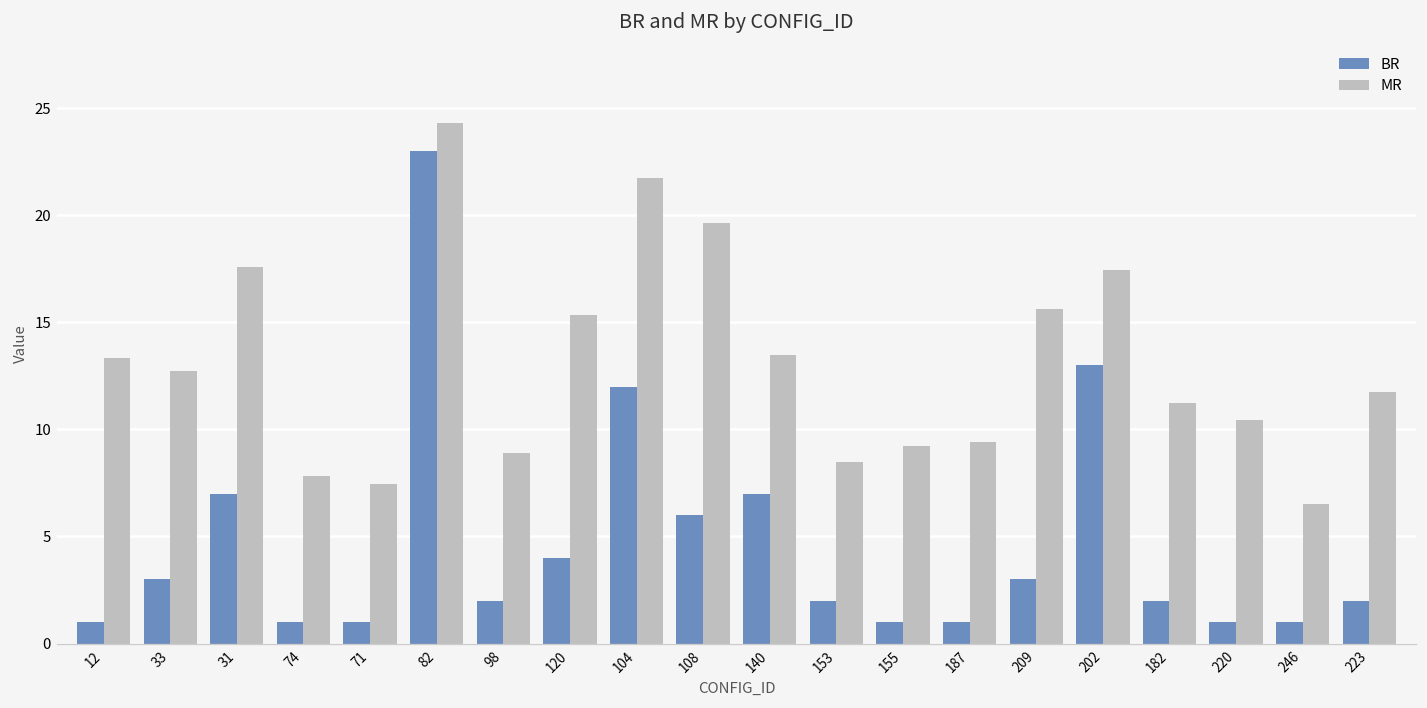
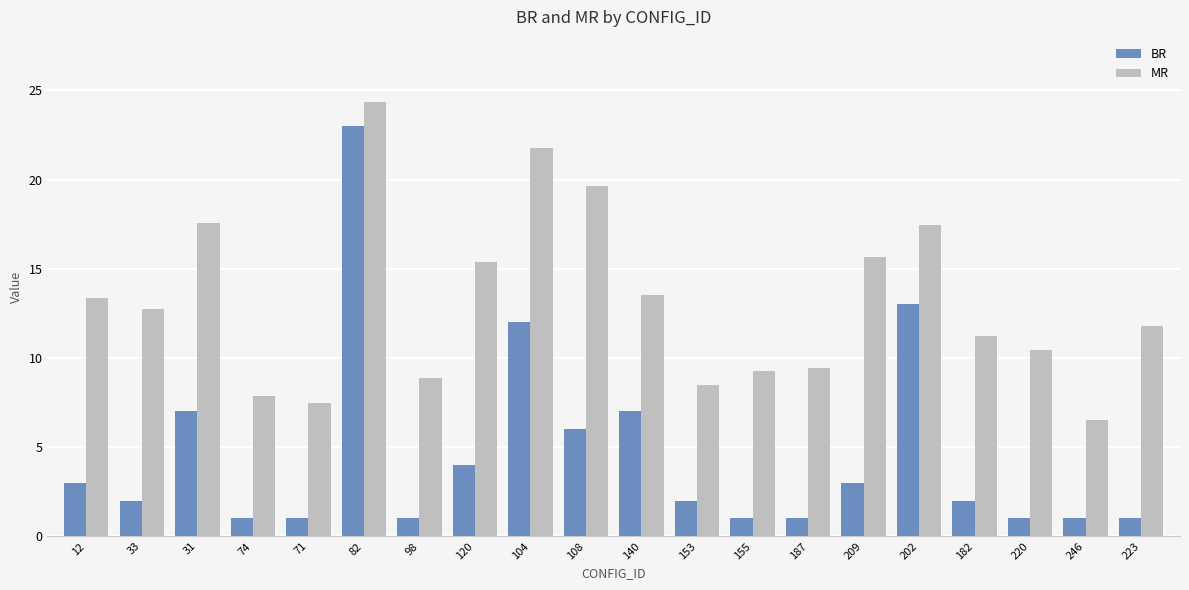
  {
    "BR": {
-     "12": 1,
-     "33": 3,
+     "12": 3,
+     "33": 2,
      "31": 7,
      "74": 1,
      "71": 1,
      "82": 23,
-     "98": 2,
+     "98": 1,
      "120": 4,
      "104": 12,
      "108": 6,
      "140": 7,
      "153": 2,
      "155": 1,
      "187": 1,
      "209": 3,
      "202": 13,
      "182": 2,
      "220": 1,
      "246": 1,
-     "223": 2
+     "223": 1
    },
    "MR": {
      "12": 13.4,
      "33": 12.7,
      "31": 17.6,
      "74": 7.9,
      "71": 7.5,
      "82": 24.3,
      "98": 9,
      "120": 15.4,
      "104": 21.8,
      "108": 19.7,
      "140": 13.5,
      "153": 8.5,
      "155": 9.3,
      "187": 9.4,
      "209": 15.7,
      "202": 17.5,
      "182": 11.2,
      "220": 10.4,
      "246": 6.5,
      "223": 11.8
    }
  }
